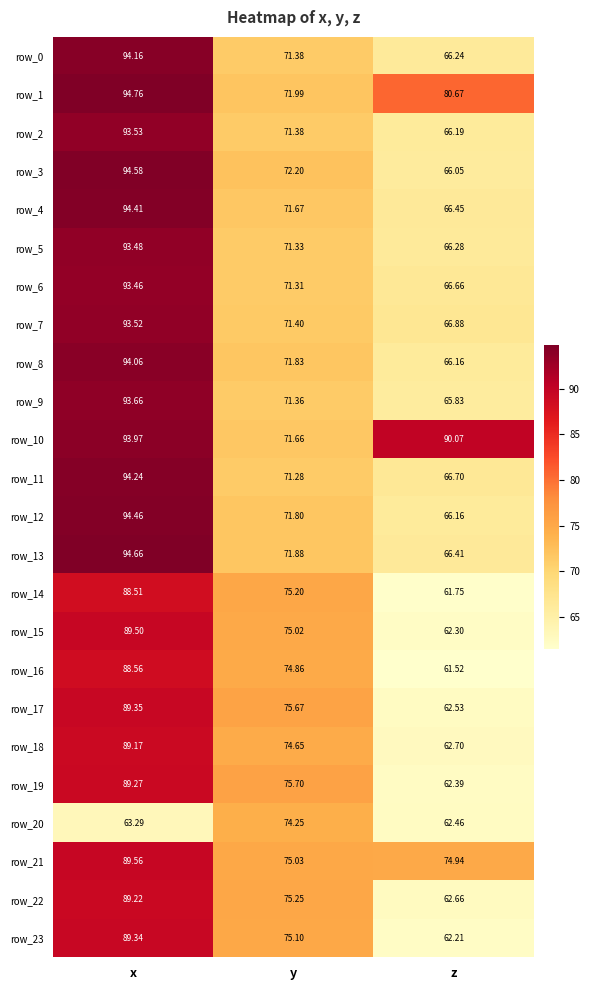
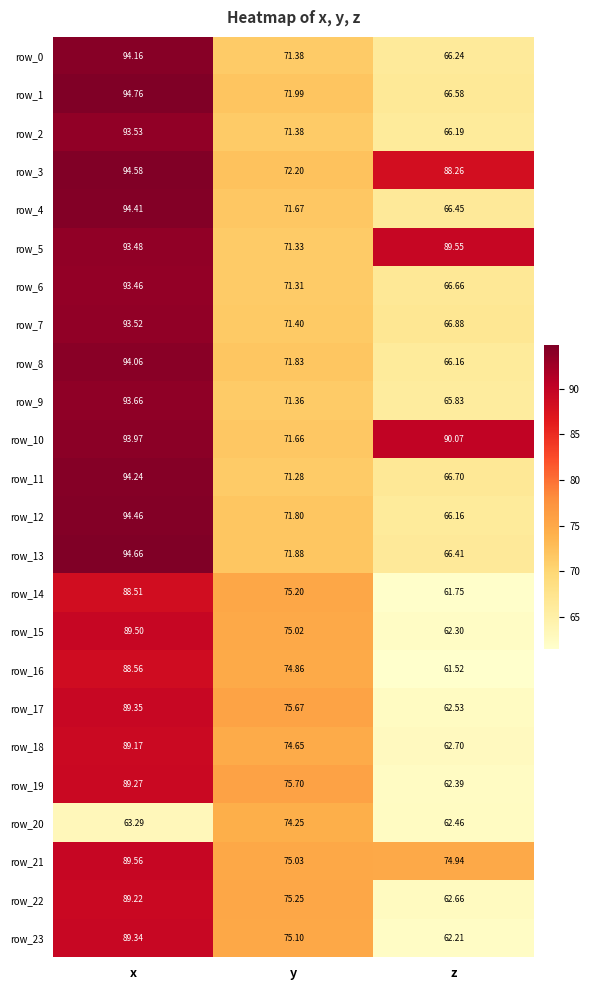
  {
    "row_0": {
      "x": 94.16,
      "y": 71.38,
      "z": 66.24
    },
    "row_1": {
      "x": 94.76,
      "y": 71.99,
-     "z": 80.67
+     "z": 66.58
    },
    "row_2": {
      "x": 93.53,
      "y": 71.38,
      "z": 66.19
    },
    "row_3": {
      "x": 94.58,
      "y": 72.20,
-     "z": 66.05
+     "z": 88.26
    },
    "row_4": {
      "x": 94.41,
      "y": 71.67,
      "z": 66.45
    },
    "row_5": {
      "x": 93.48,
      "y": 71.33,
-     "z": 66.28
+     "z": 89.55
    },
    "row_6": {
      "x": 93.46,
      "y": 71.31,
      "z": 66.66
    },
    "row_7": {
      "x": 93.52,
      "y": 71.40,
      "z": 66.88
    },
    "row_8": {
      "x": 94.06,
      "y": 71.83,
      "z": 66.16
    },
    "row_9": {
      "x": 93.66,
      "y": 71.36,
      "z": 65.83
    },
    "row_10": {
      "x": 93.97,
      "y": 71.66,
      "z": 90.07
    },
    "row_11": {
      "x": 94.24,
      "y": 71.28,
      "z": 66.70
    },
    "row_12": {
      "x": 94.46,
      "y": 71.80,
      "z": 66.16
    },
    "row_13": {
      "x": 94.66,
      "y": 71.88,
      "z": 66.41
    },
    "row_14": {
      "x": 88.51,
      "y": 75.20,
      "z": 61.75
    },
    "row_15": {
      "x": 89.50,
      "y": 75.02,
      "z": 62.30
    },
    "row_16": {
      "x": 88.56,
      "y": 74.86,
      "z": 61.52
    },
    "row_17": {
      "x": 89.35,
      "y": 75.67,
      "z": 62.53
    },
    "row_18": {
      "x": 89.17,
      "y": 74.65,
      "z": 62.70
    },
    "row_19": {
      "x": 89.27,
      "y": 75.70,
      "z": 62.39
    },
    "row_20": {
      "x": 63.29,
      "y": 74.25,
      "z": 62.46
    },
    "row_21": {
      "x": 89.56,
      "y": 75.03,
      "z": 74.94
    },
    "row_22": {
      "x": 89.22,
      "y": 75.25,
      "z": 62.66
    },
    "row_23": {
      "x": 89.34,
      "y": 75.10,
      "z": 62.21
    }
  }
